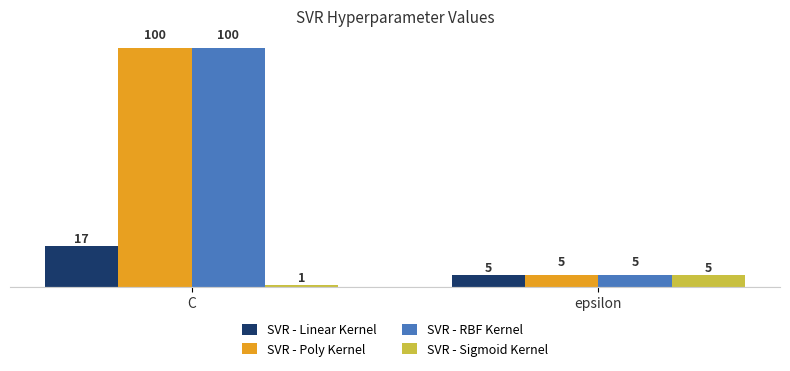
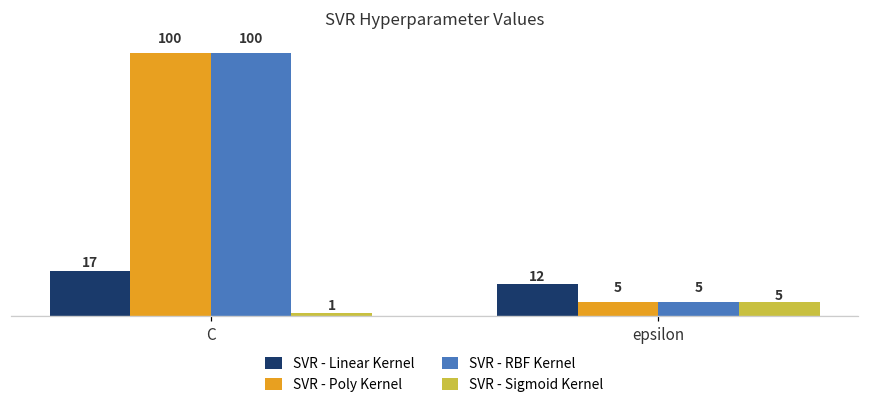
  {
    "SVR - Linear Kernel": {
      "C": 17,
-     "epsilon": 5
+     "epsilon": 12
    },
    "SVR - RBF Kernel": {
      "C": 100,
      "epsilon": 5
    }
  }
